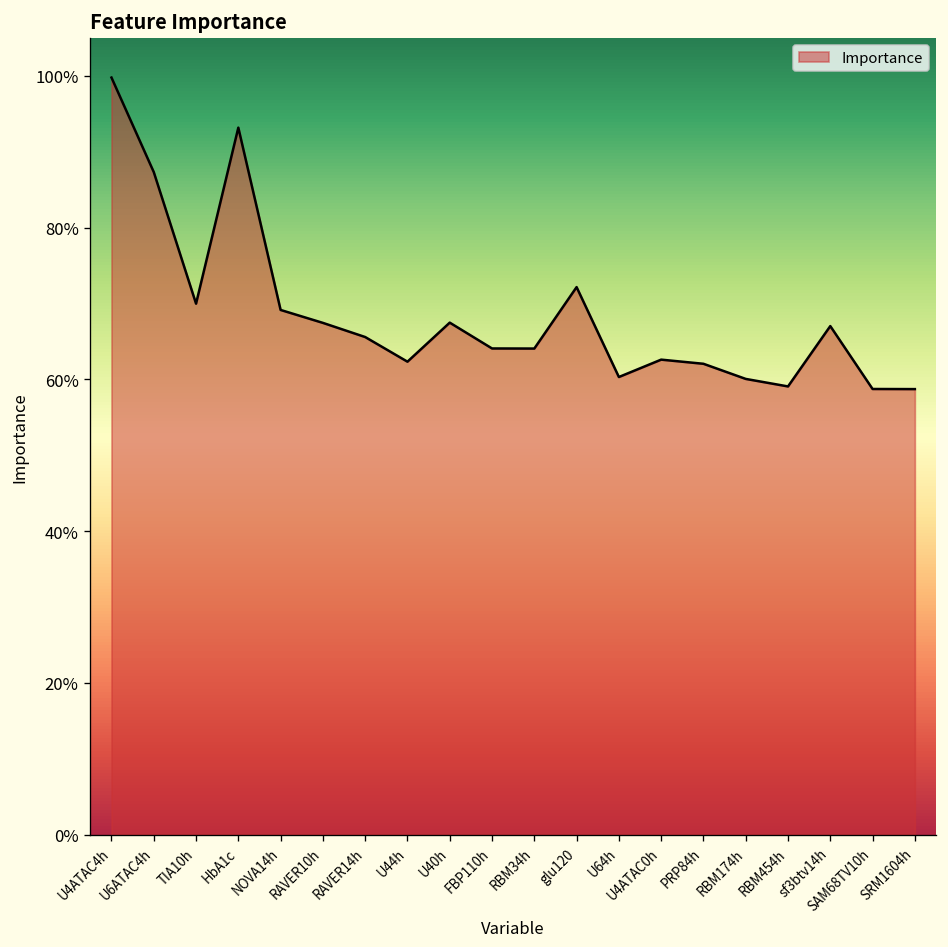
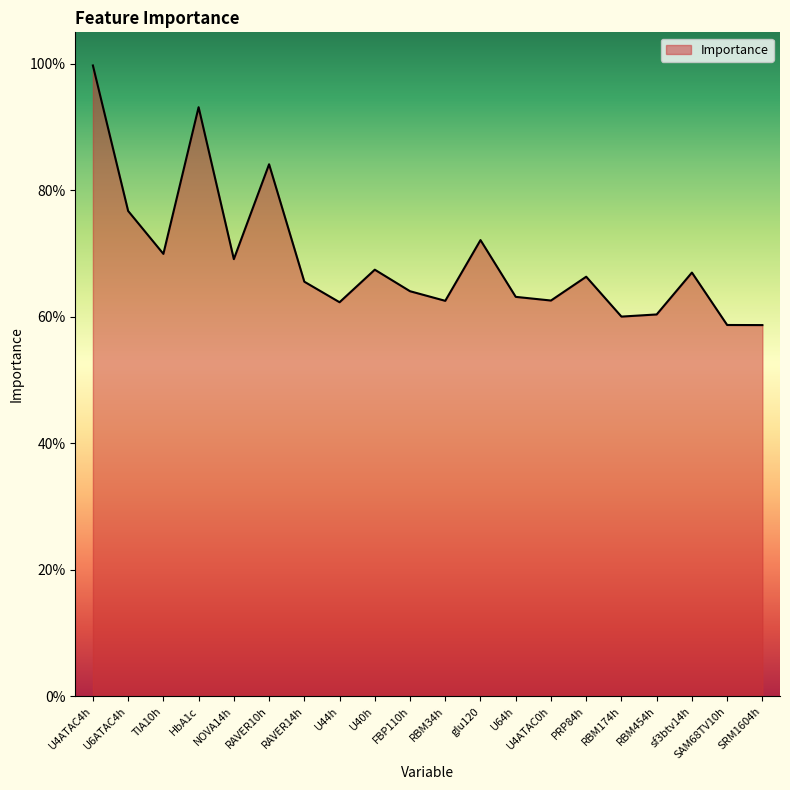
  {
    "U4ATAC4h": "100%",
-   "U6ATAC4h": "87%",
+   "U6ATAC4h": "77%",
    "TIA10h": "70%",
    "HbA1c": "93%",
    "NOVA14h": "69%",
-   "RAVER10h": "67%",
+   "RAVER10h": "84%",
    "RAVER14h": "66%",
    "U44h": "62%",
    "U40h": "67%",
    "FBP110h": "64%",
-   "RBM34h": "64%",
+   "RBM34h": "63%",
    "glu120": "72%",
-   "U64h": "60%",
+   "U64h": "63%",
    "U4ATAC0h": "63%",
-   "PRP84h": "62%",
+   "PRP84h": "66%",
    "RBM174h": "60%",
-   "RBM454h": "59%",
+   "RBM454h": "60%",
    "sf3btv14h": "67%",
    "SAM68TV10h": "59%",
    "SRM1604h": "59%"
  }
